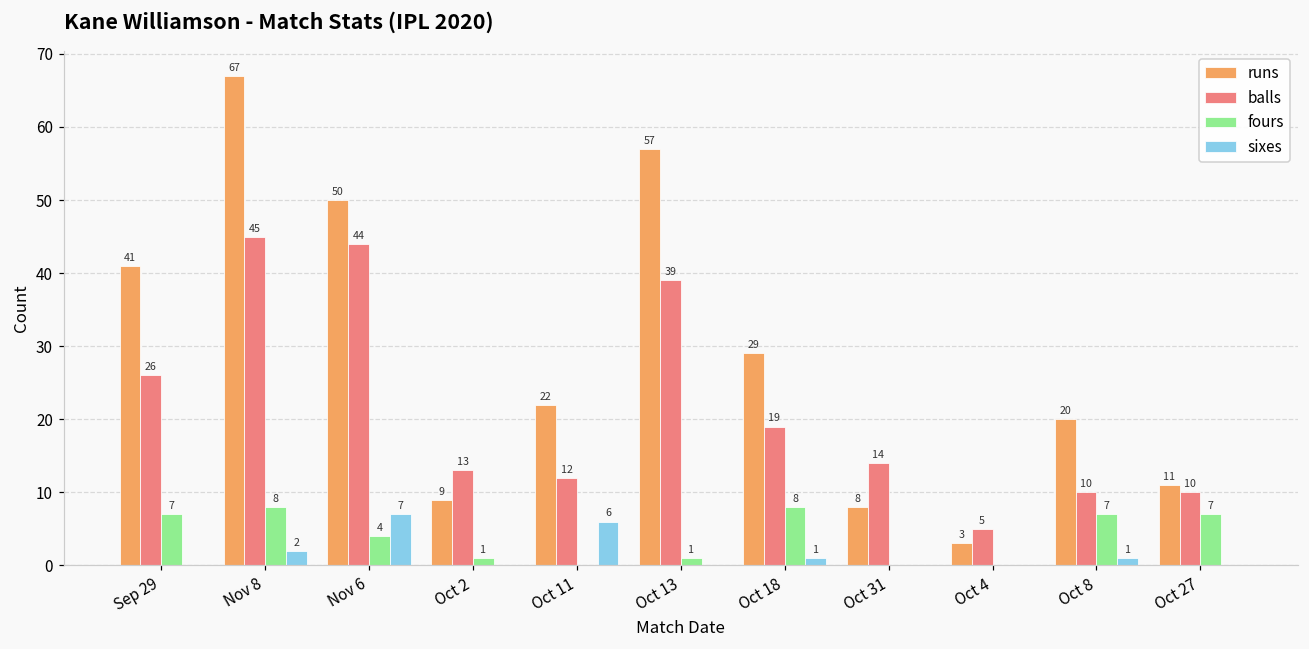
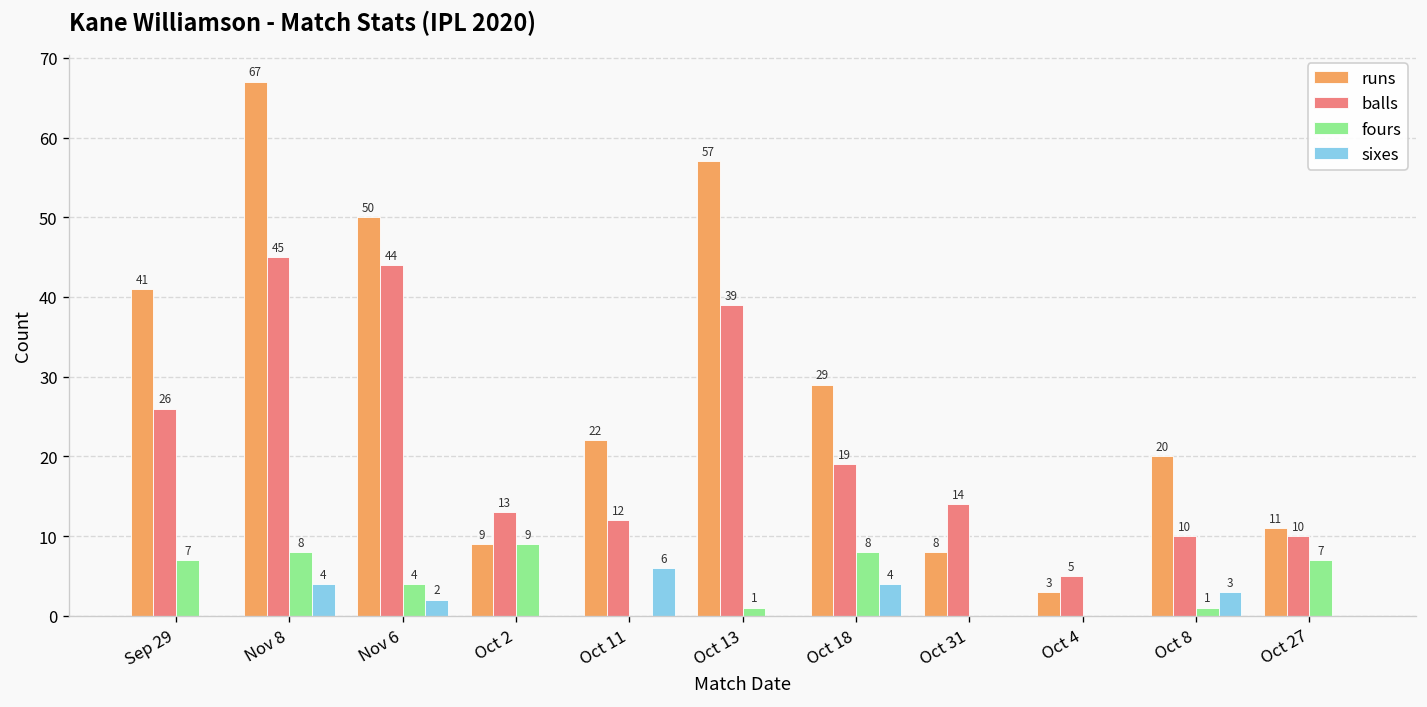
  {
    "fours": {
      "Sep 29": 7,
      "Nov 8": 8,
      "Nov 6": 4,
-     "Oct 2": 1,
+     "Oct 2": 9,
      "Oct 13": 1,
      "Oct 18": 8,
-     "Oct 8": 7,
+     "Oct 8": 1,
      "Oct 27": 7
    },
    "sixes": {
-     "Nov 8": 2,
-     "Nov 6": 7,
+     "Nov 8": 4,
+     "Nov 6": 2,
      "Oct 11": 6,
-     "Oct 18": 1,
-     "Oct 8": 1
+     "Oct 18": 4,
+     "Oct 8": 3
    }
  }
